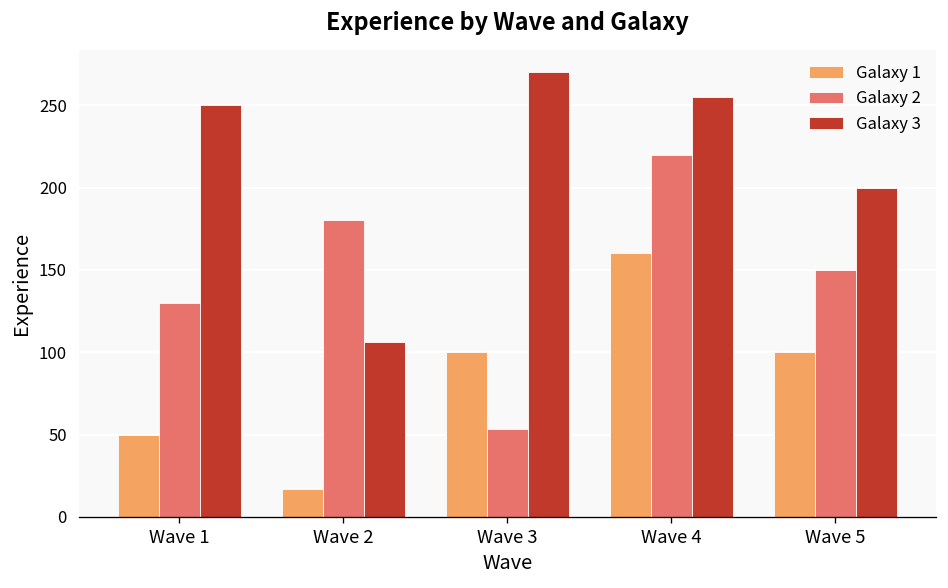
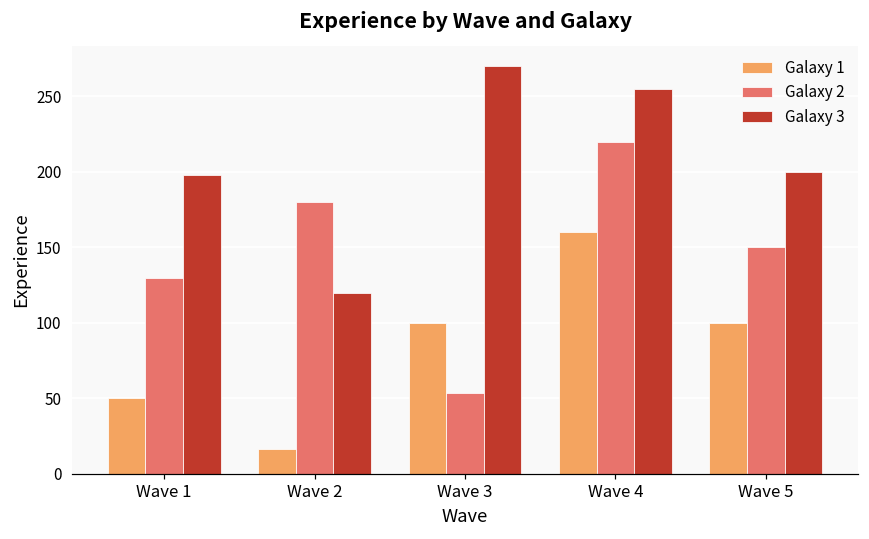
  {
    "Galaxy 3": {
-     "Wave 1": 250,
-     "Wave 2": 106,
+     "Wave 1": 198,
+     "Wave 2": 120,
      "Wave 3": 270,
      "Wave 4": 255,
      "Wave 5": 200
    }
  }
